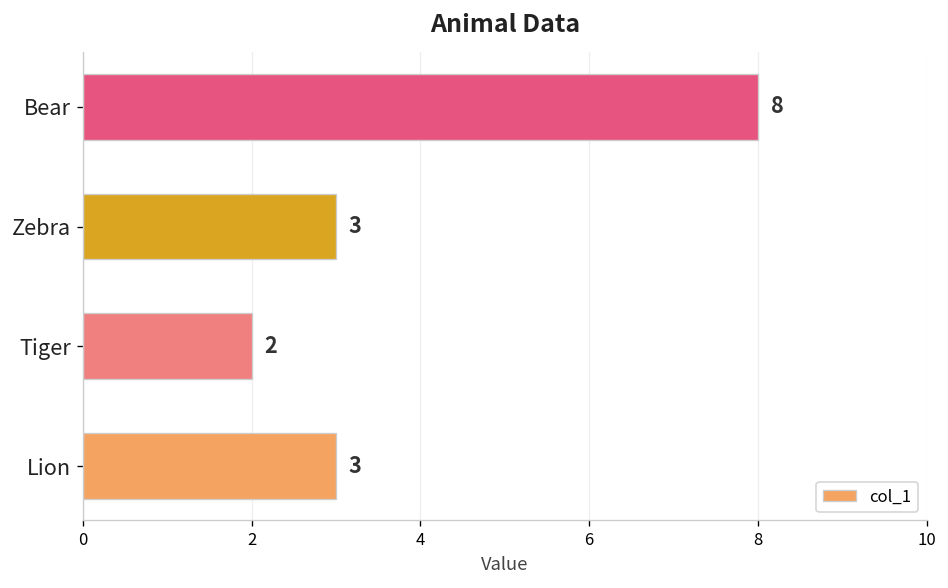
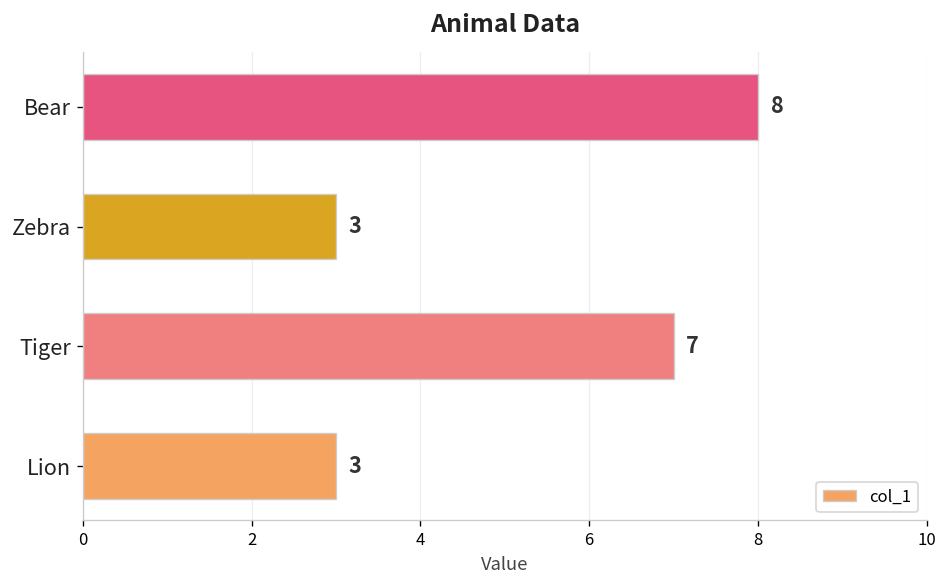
  {
    "Bear": 8,
    "Zebra": 3,
-   "Tiger": 2,
+   "Tiger": 7,
    "Lion": 3
  }
